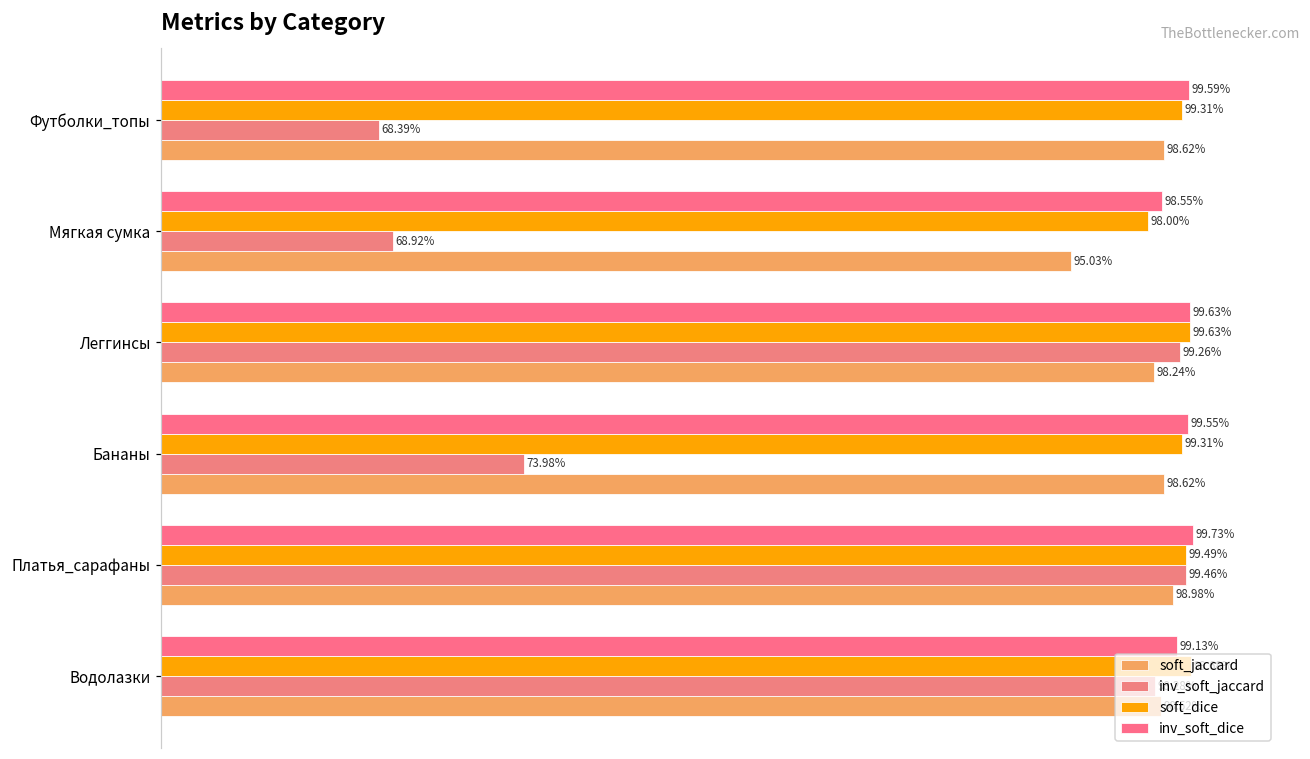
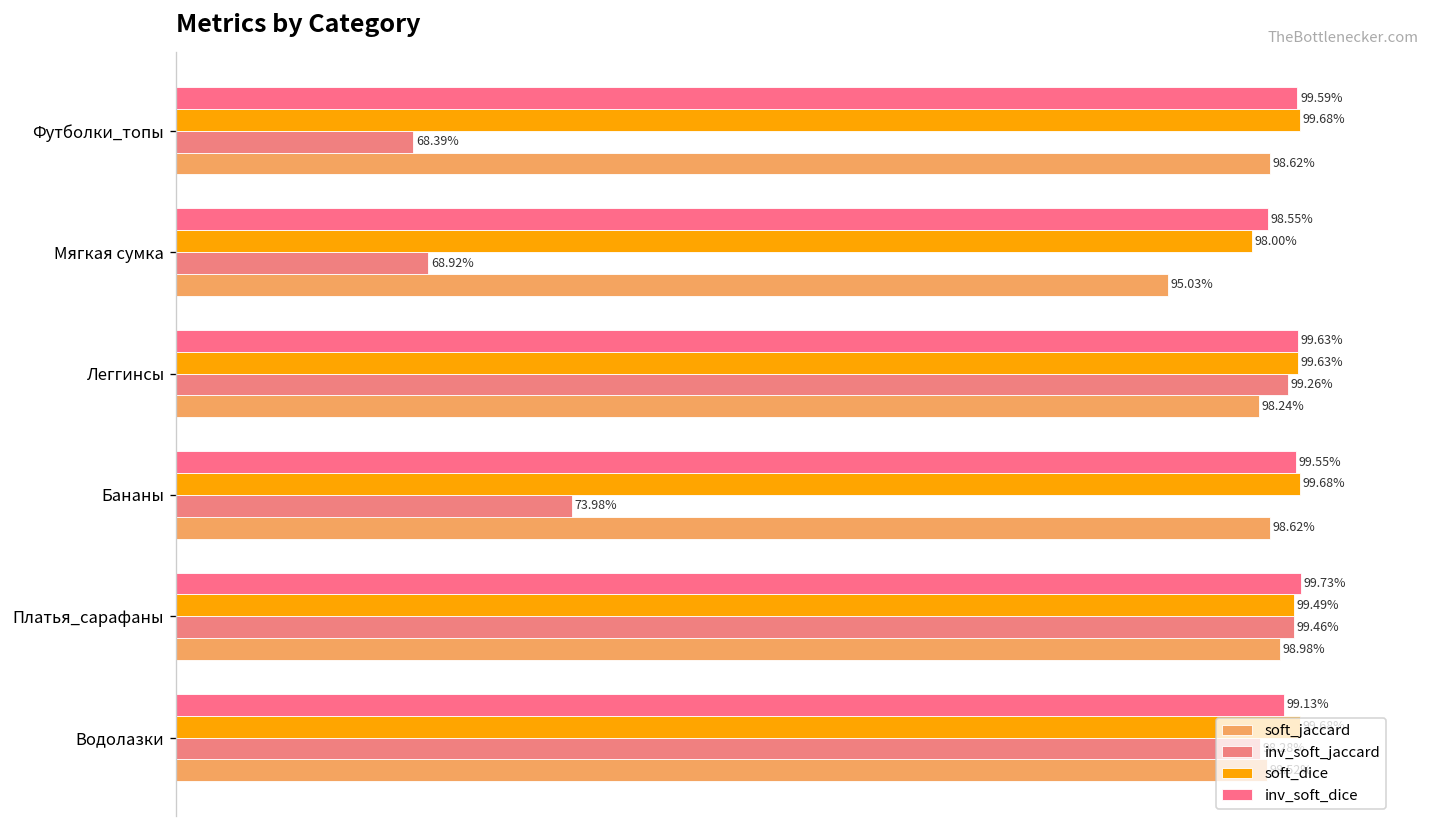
  {
    "soft_dice": {
-     "Футболки_топы": "99.31%",
+     "Футболки_топы": "99.68%",
      "Мягкая сумка": "98.00%",
      "Леггинсы": "99.63%",
-     "Бананы": "99.31%",
+     "Бананы": "99.68%",
      "Платья_сарафаны": "99.49%"
    }
  }
